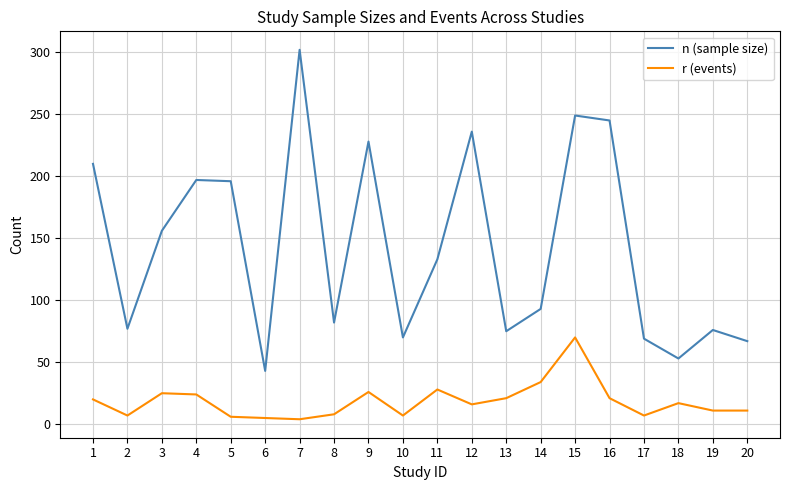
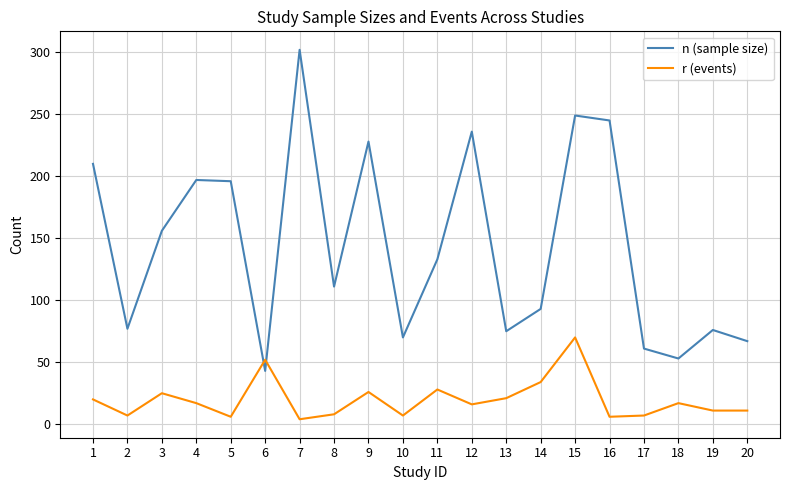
  {
    "n (sample size)": {
      "1": 210,
      "2": 77,
      "3": 156,
      "4": 197,
      "5": 196,
      "6": 43,
      "7": 302,
-     "8": 82,
+     "8": 111,
      "9": 228,
      "10": 70,
      "11": 133,
      "12": 236,
      "13": 75,
      "14": 93,
      "15": 249,
      "16": 245,
-     "17": 69,
+     "17": 61,
      "18": 53,
      "19": 76,
      "20": 67
    },
    "r (events)": {
      "1": 20,
      "2": 7,
      "3": 25,
-     "4": 24,
+     "4": 17,
      "5": 6,
-     "6": 5,
+     "6": 52,
      "7": 4,
      "8": 8,
      "9": 26,
      "10": 7,
      "11": 28,
      "12": 16,
      "13": 21,
      "14": 34,
      "15": 70,
-     "16": 21,
+     "16": 6,
      "17": 7,
      "18": 17,
      "19": 11,
      "20": 11
    }
  }
